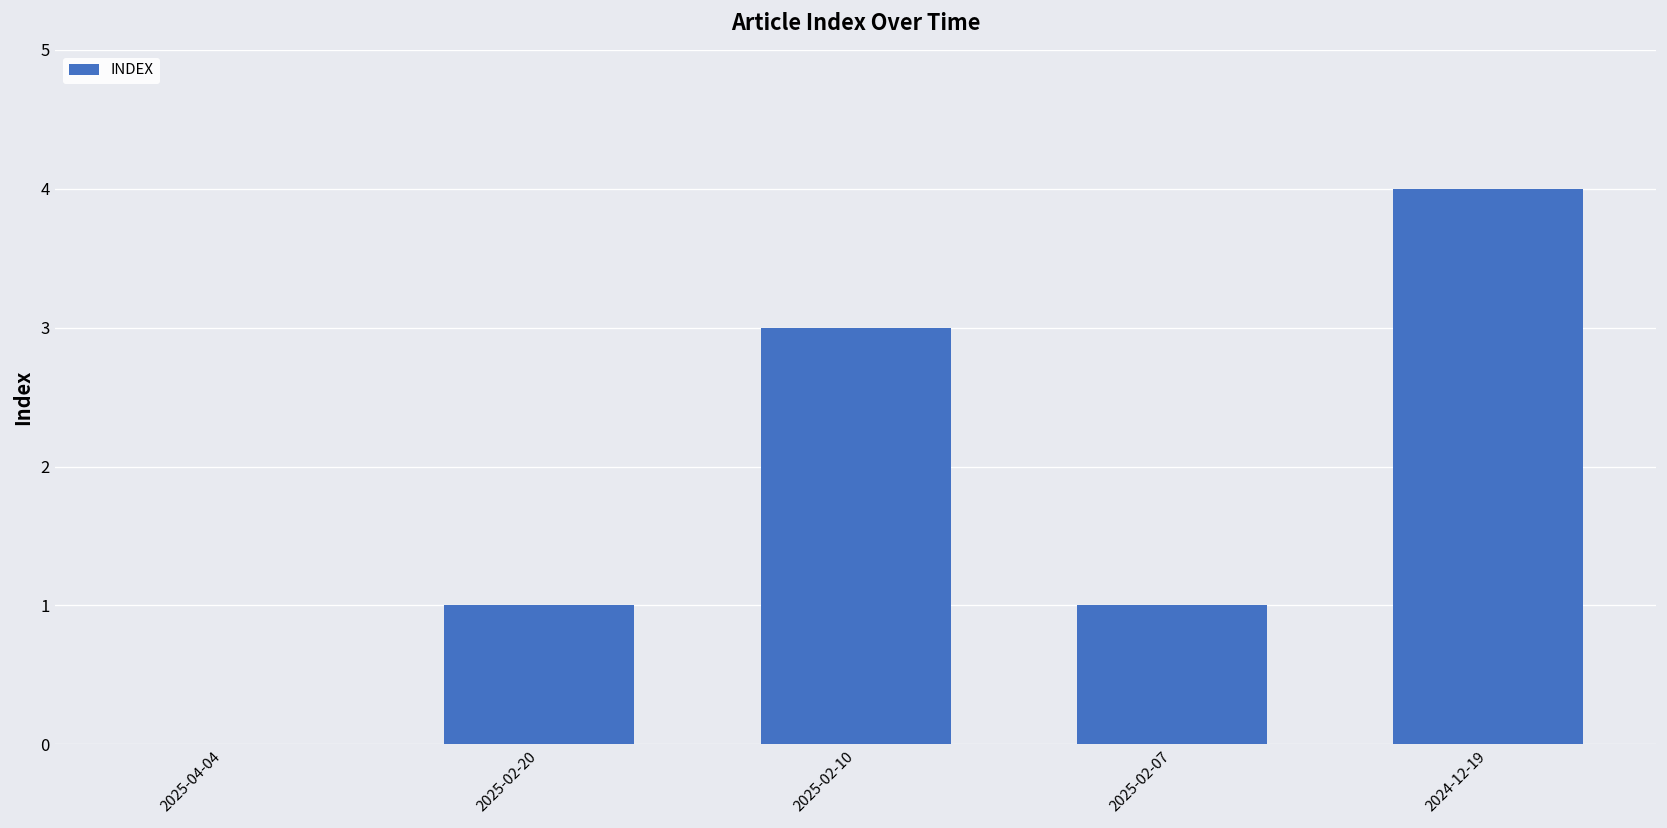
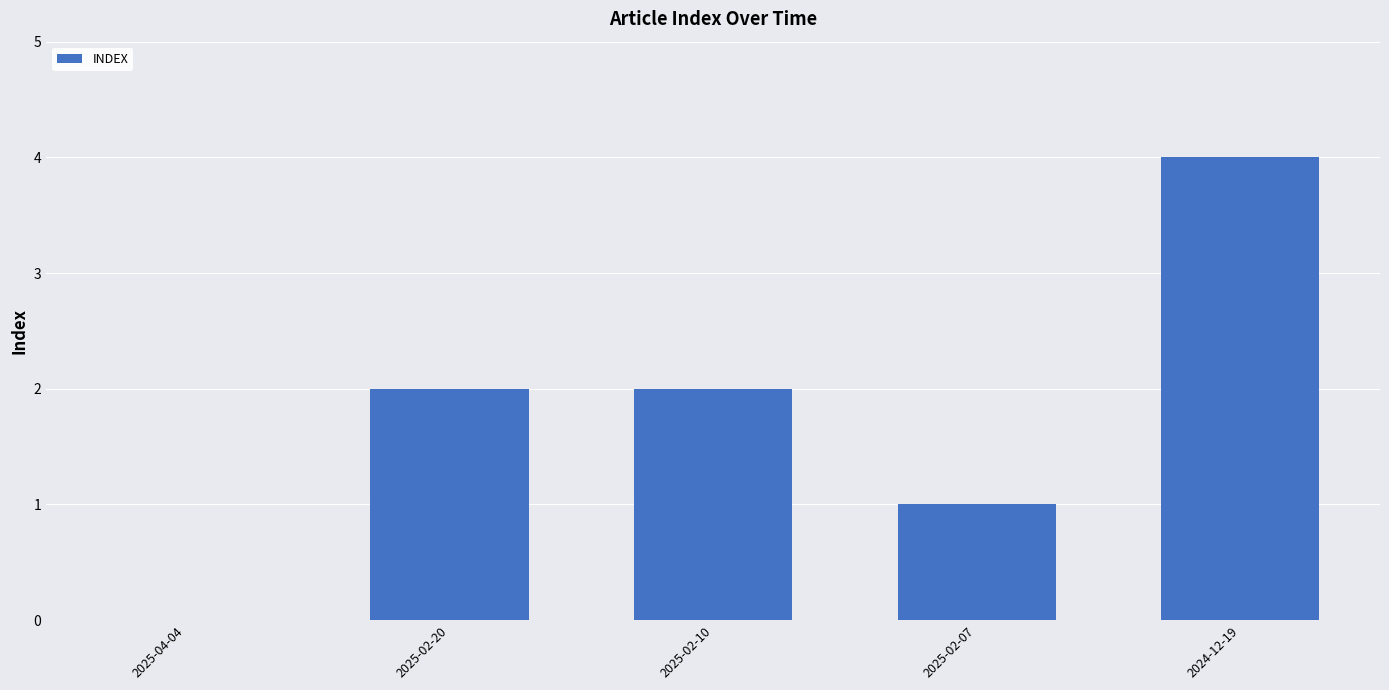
  {
    "2025-04-04": 0,
-   "2025-02-20": 1,
-   "2025-02-10": 3,
+   "2025-02-20": 2,
+   "2025-02-10": 2,
    "2025-02-07": 1,
    "2024-12-19": 4
  }
